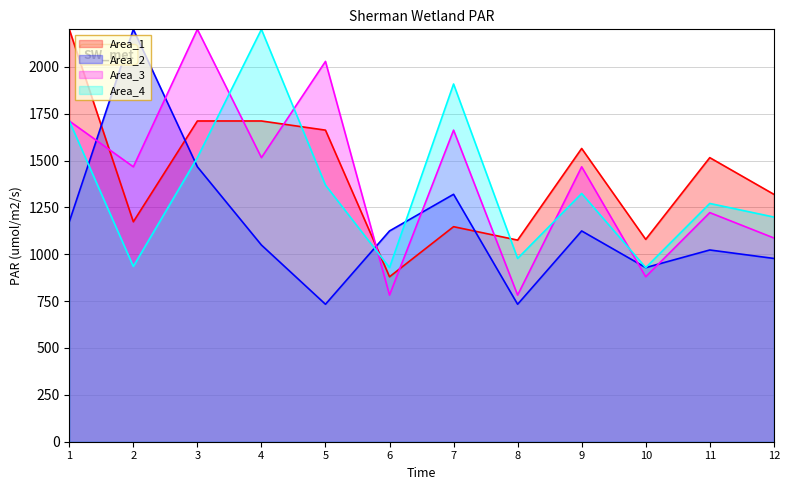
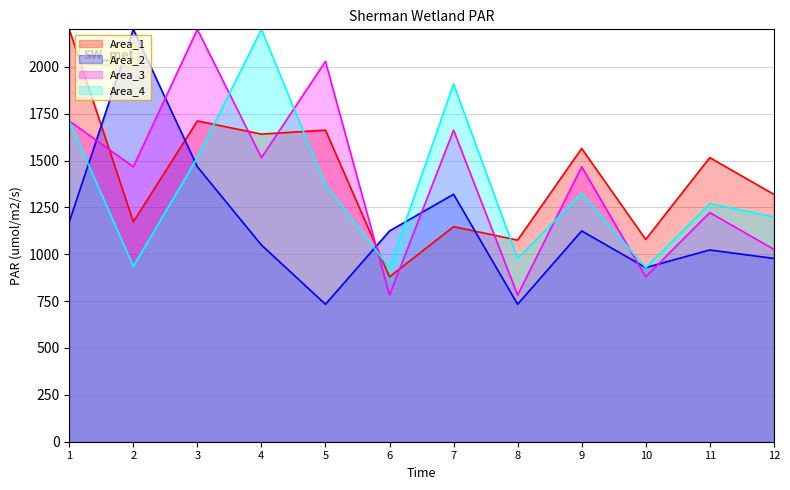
  {
    "Area_1": {
      "1": 2200,
      "2": 1170,
      "3": 1710,
-     "4": 1710,
+     "4": 1640,
      "5": 1660,
      "6": 880,
      "7": 1150,
      "8": 1080,
      "9": 1560,
      "10": 1080,
      "11": 1520,
      "12": 1320
    },
    "Area_2": {
      "1": 1170,
      "2": 2200,
      "3": 1470,
      "4": 1050,
      "5": 730,
      "6": 1120,
      "7": 1320,
      "8": 730,
      "9": 1120,
      "11": 1020,
      "12": 980
    },
    "Area_3": {
      "2": 1470,
      "3": 2200,
      "4": 1520,
      "5": 2030,
      "6": 780,
      "7": 1660,
      "8": 780,
      "9": 1470,
      "10": 880,
      "11": 1220,
-     "12": 1090
+     "12": 1030
    },
    "Area_4": {
      "2": 940,
      "3": 1520,
      "4": 2200,
      "5": 1370,
      "6": 930,
      "7": 1910,
      "8": 980,
      "9": 1320,
      "11": 1270,
      "12": 1200
    }
  }
